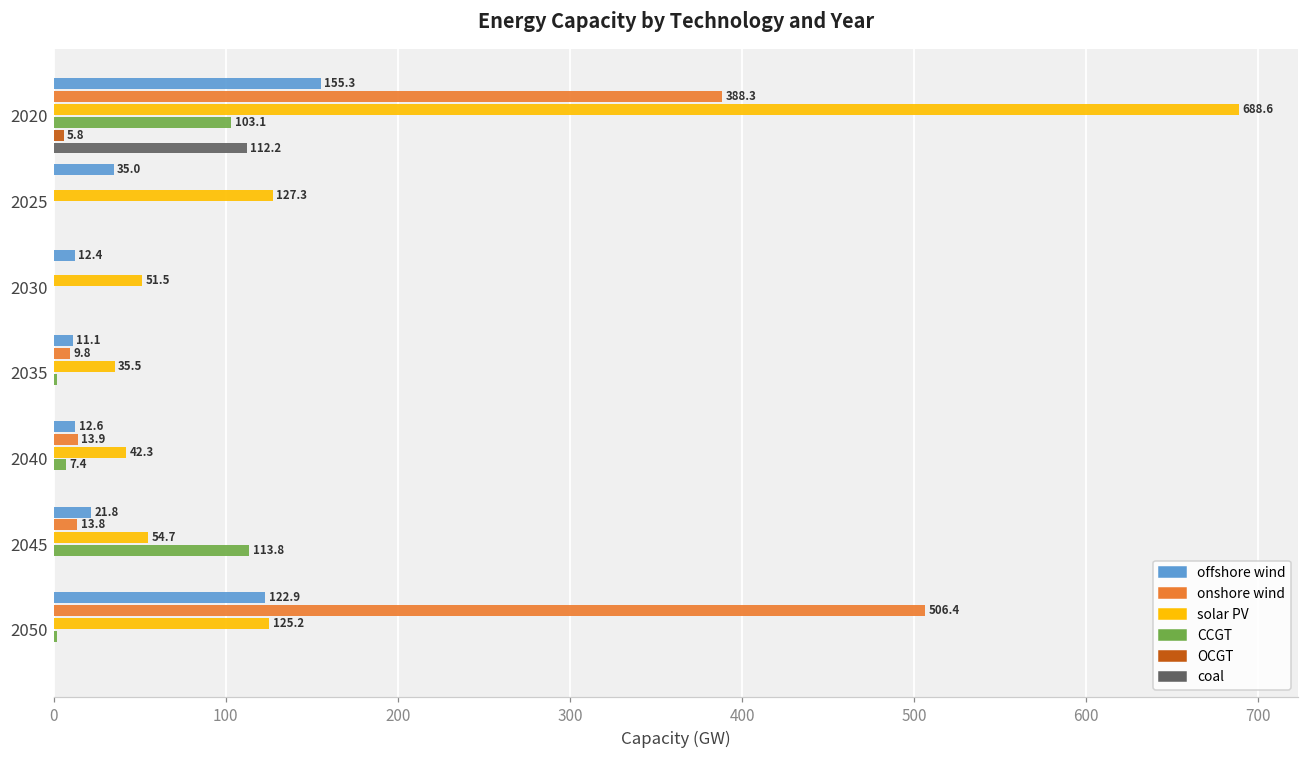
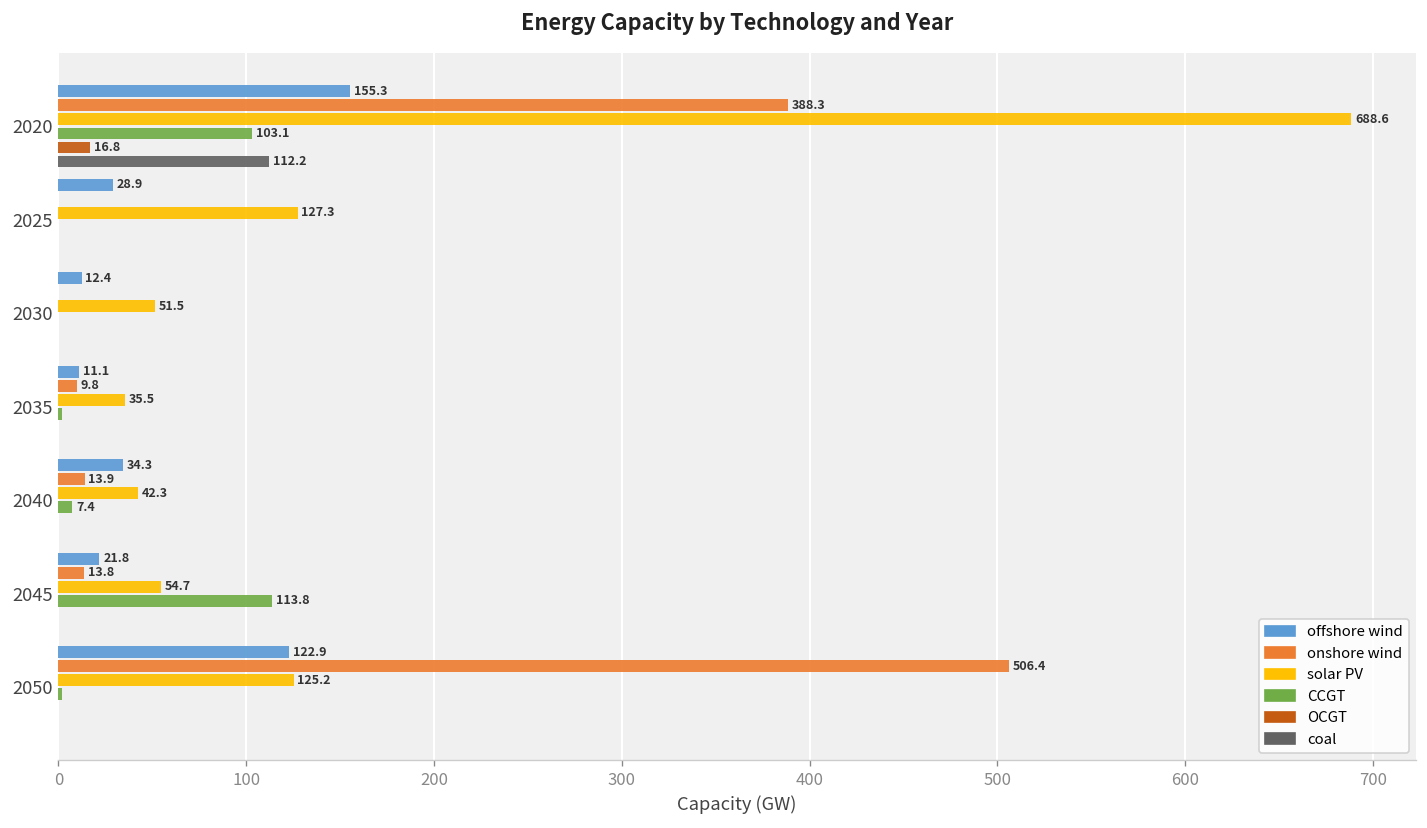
  {
    "offshore wind": {
      "2020": 155.3,
-     "2025": 35.0,
+     "2025": 28.9,
      "2030": 12.4,
      "2035": 11.1,
-     "2040": 12.6,
+     "2040": 34.3,
      "2045": 21.8,
      "2050": 122.9
    },
    "onshore wind": {
      "2020": 388.3,
      "2035": 9.8,
      "2040": 13.9,
      "2045": 13.8,
      "2050": 506.4
    },
    "solar PV": {
      "2020": 688.6,
      "2025": 127.3,
      "2030": 51.5,
      "2035": 35.5,
      "2040": 42.3,
      "2045": 54.7,
      "2050": 125.2
    },
    "CCGT": {
      "2020": 103.1,
      "2040": 7.4,
      "2045": 113.8
    },
    "OCGT": {
-     "2020": 5.8
+     "2020": 16.8
    },
    "coal": {
      "2020": 112.2
    }
  }
